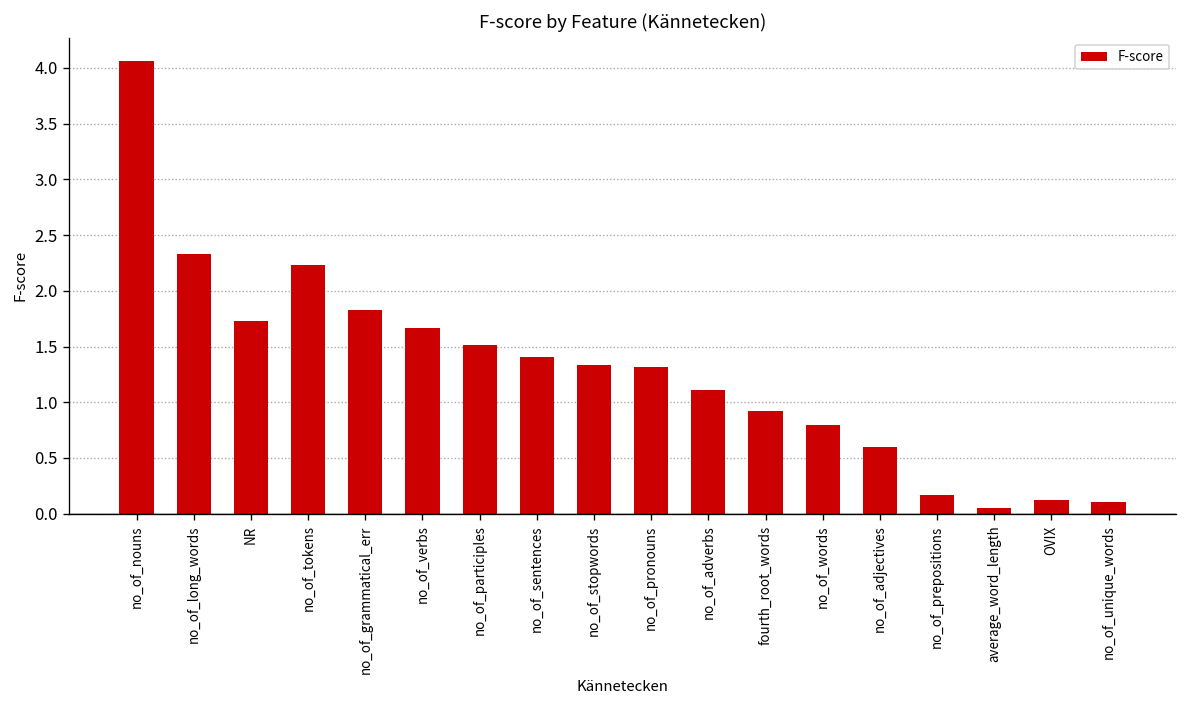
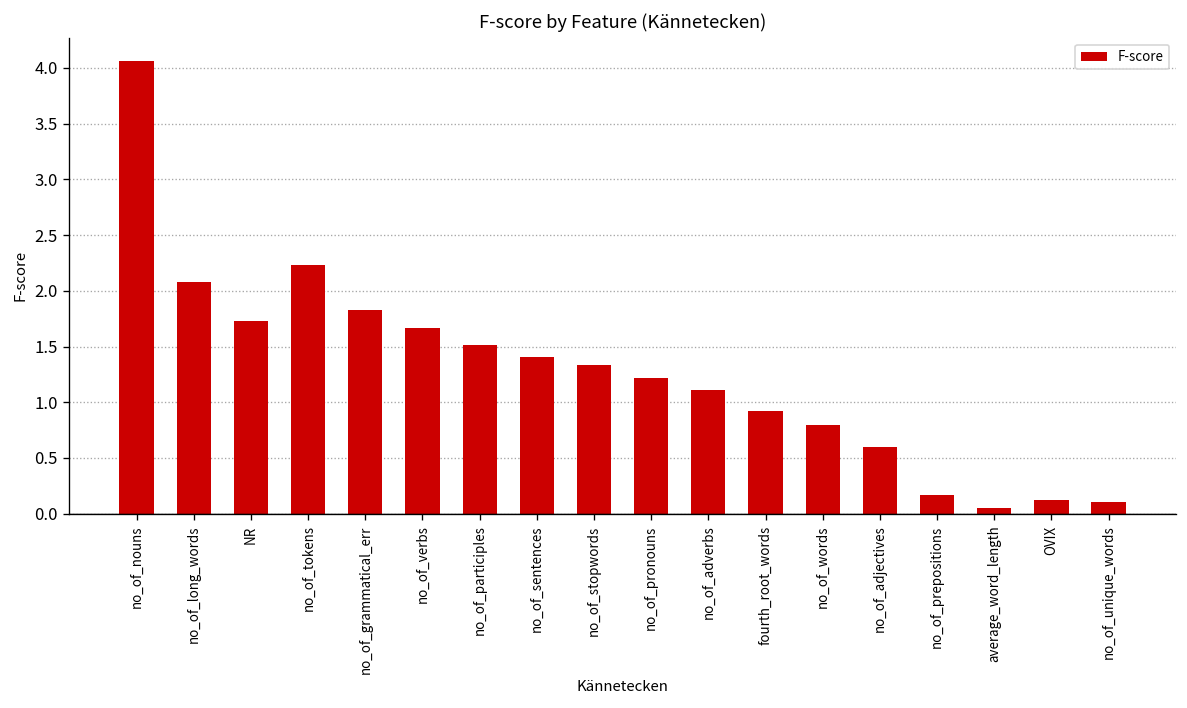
  {
    "no_of_nouns": 4.1,
-   "no_of_long_words": 2.3,
+   "no_of_long_words": 2.1,
    "NR": 1.7,
    "no_of_tokens": 2.2,
    "no_of_grammatical_err": 1.8,
    "no_of_verbs": 1.7,
    "no_of_participles": 1.5,
    "no_of_sentences": 1.4,
    "no_of_stopwords": 1.3,
-   "no_of_pronouns": 1.3,
+   "no_of_pronouns": 1.2,
    "no_of_adverbs": 1.1,
    "fourth_root_words": 0.9,
    "no_of_words": 0.8,
    "no_of_adjectives": 0.6,
    "no_of_prepositions": 0.2,
    "average_word_length": 0.1,
    "OVIX": 0.1,
    "no_of_unique_words": 0.1
  }
